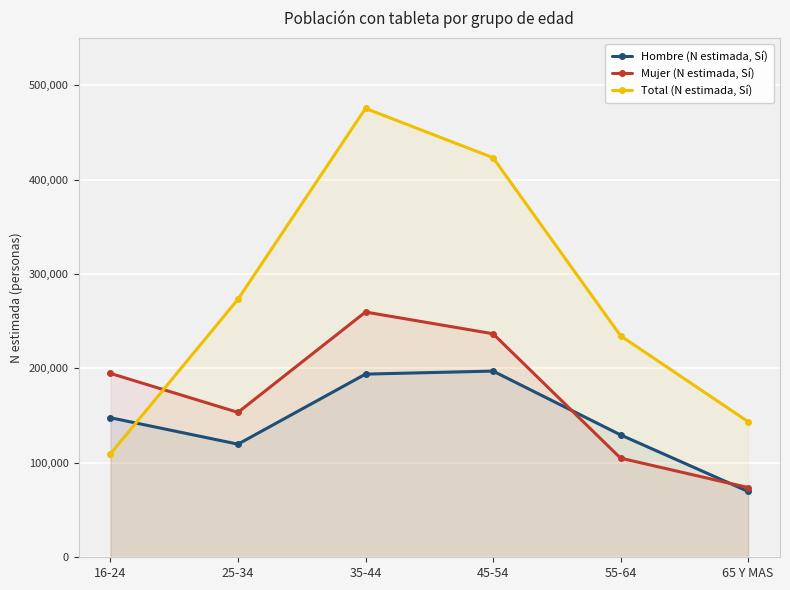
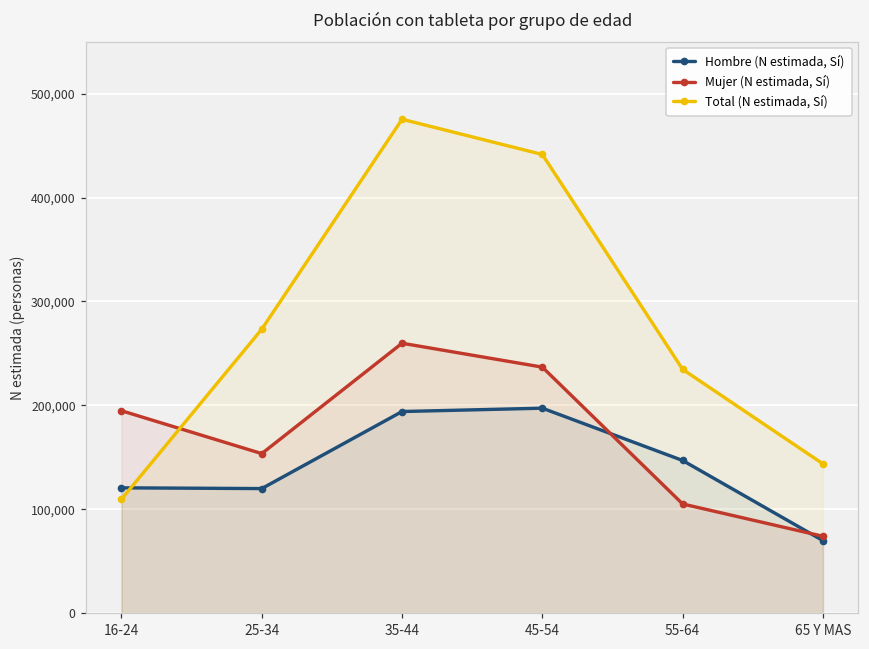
  {
    "Hombre (N estimada, Sí)": {
-     "16-24": "150,000",
+     "16-24": "120,000",
      "25-34": "120,000",
      "35-44": "190,000",
      "45-54": "200,000",
-     "55-64": "130,000",
+     "55-64": "150,000",
      "65 Y MAS": "70,000"
    },
    "Mujer (N estimada, Sí)": {
      "16-24": "190,000",
      "25-34": "150,000",
      "35-44": "260,000",
      "45-54": "240,000",
      "55-64": "100,000",
      "65 Y MAS": "70,000"
    },
    "Total (N estimada, Sí)": {
      "16-24": "110,000",
      "25-34": "270,000",
      "35-44": "480,000",
-     "45-54": "420,000",
+     "45-54": "440,000",
      "55-64": "230,000",
      "65 Y MAS": "140,000"
    }
  }
